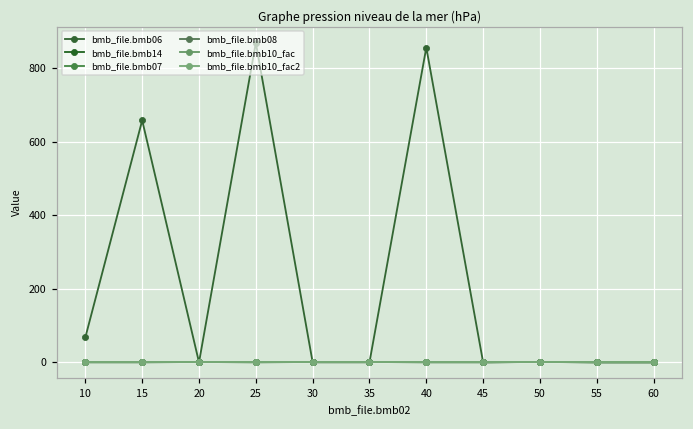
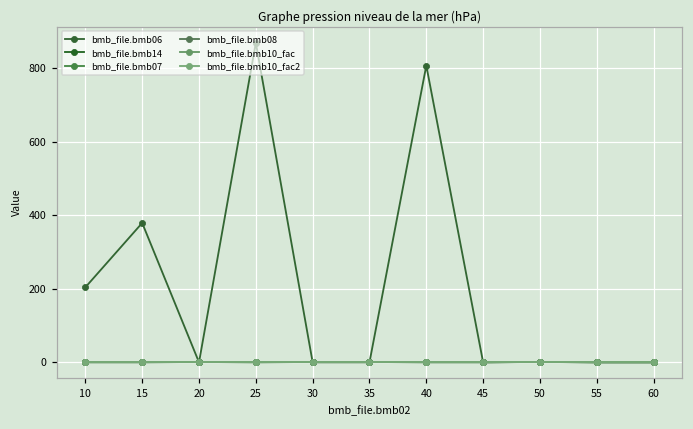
  {
    "bmb_file.bmb06": {
-     "10": 70,
-     "15": 660,
-     "40": 860
+     "10": 200,
+     "15": 380,
+     "40": 810
    },
    "bmb_file.bmb10_fac2": {
      "10": 0,
      "15": 0,
      "25": 0,
      "40": 0
    }
  }
